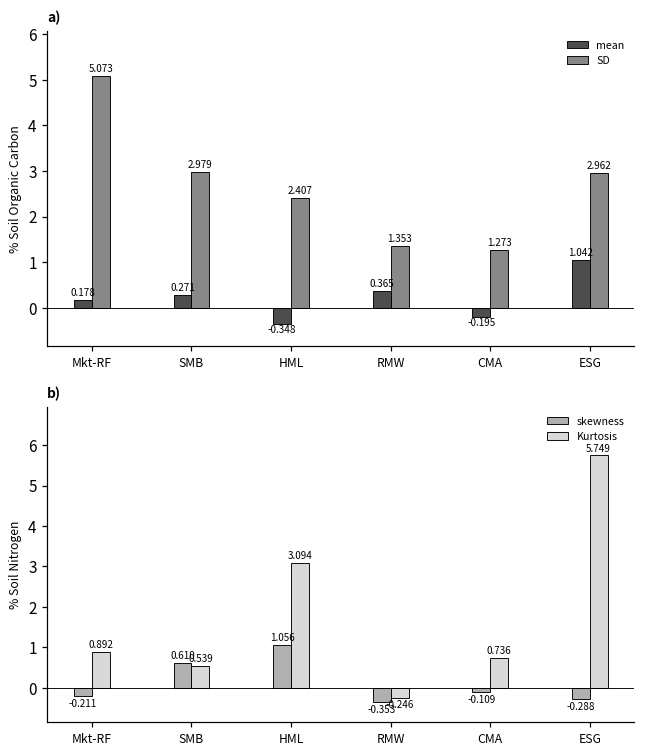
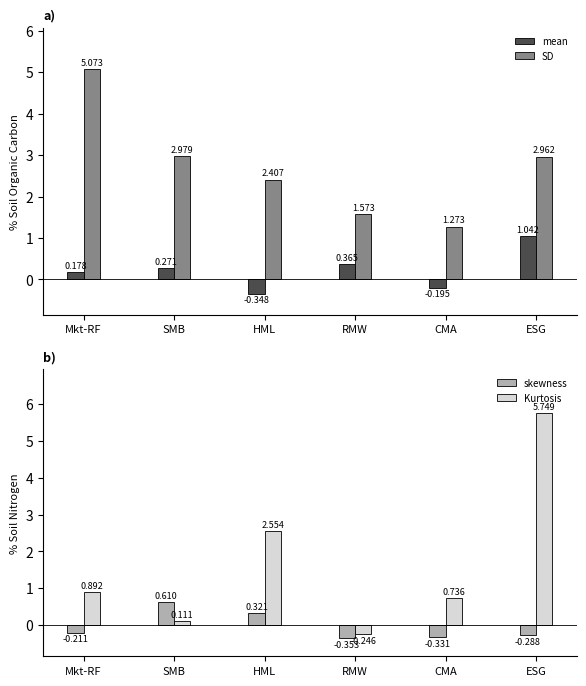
  {
    "a)": {
      "mean": {
        "Mkt-RF": 0.178,
        "SMB": 0.271,
        "HML": -0.348,
        "RMW": 0.365,
        "CMA": -0.195,
        "ESG": 1.042
      },
      "SD": {
        "Mkt-RF": 5.073,
        "SMB": 2.979,
        "HML": 2.407,
-       "RMW": 1.353,
+       "RMW": 1.573,
        "CMA": 1.273,
        "ESG": 2.962
      }
    },
    "b)": {
      "skewness": {
        "Mkt-RF": -0.211,
        "SMB": 0.610,
-       "HML": 1.056,
-       "CMA": -0.109,
+       "HML": 0.321,
+       "CMA": -0.331,
        "ESG": -0.288
      },
      "Kurtosis": {
        "Mkt-RF": 0.892,
-       "SMB": 0.539,
-       "HML": 3.094,
+       "SMB": 0.111,
+       "HML": 2.554,
        "CMA": 0.736,
        "ESG": 5.749
      }
    }
  }
